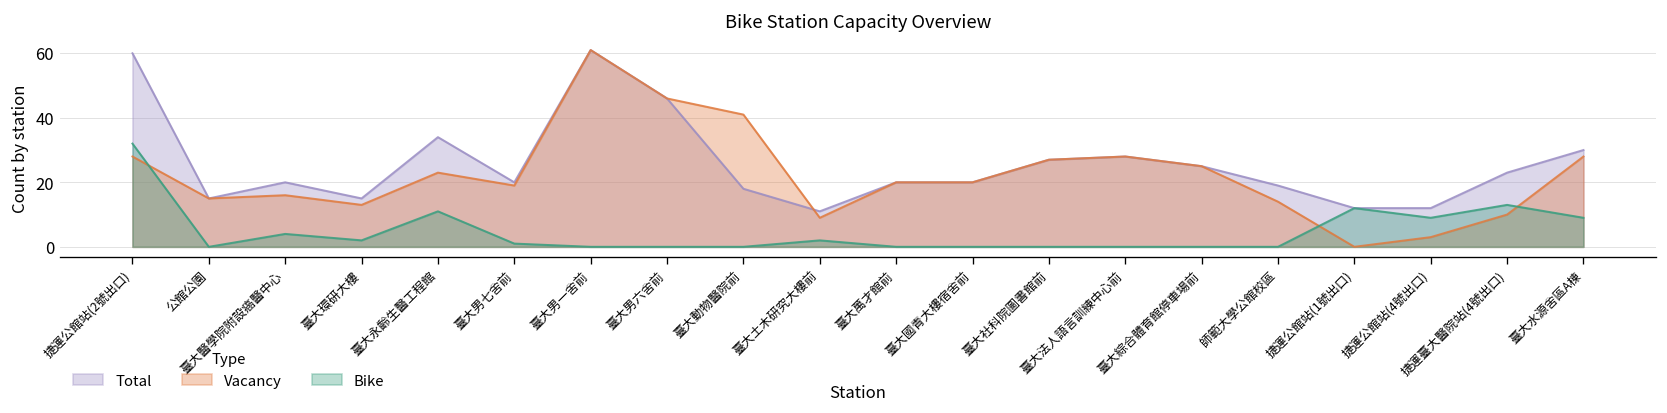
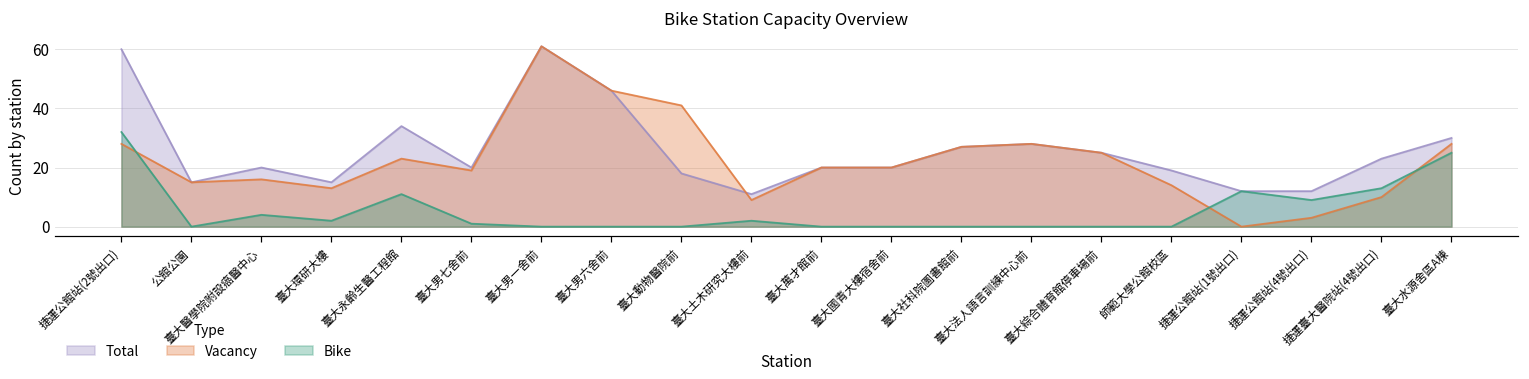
  {
    "Total": {
      "捷運公館站(2號出口)": 60,
      "臺大醫學院附設癌醫中心": 20,
      "臺大環研大樓": 15,
      "臺大永齡生醫工程館": 34,
      "臺大男七舍前": 20,
      "臺大動物醫院前": 18,
      "臺大土木研究大樓前": 11,
      "師範大學公館校區": 19,
      "捷運公館站(4號出口)": 12,
      "捷運臺大醫院站(4號出口)": 23,
      "臺大水源舍區A棟": 30
    },
    "Vacancy": {
      "捷運公館站(2號出口)": 28,
      "臺大醫學院附設癌醫中心": 16,
      "臺大環研大樓": 13,
      "臺大永齡生醫工程館": 23,
      "臺大男七舍前": 19,
      "臺大動物醫院前": 41,
      "臺大土木研究大樓前": 9,
      "師範大學公館校區": 14,
      "捷運公館站(1號出口)": 0,
      "捷運公館站(4號出口)": 3,
      "捷運臺大醫院站(4號出口)": 10,
      "臺大水源舍區A棟": 28
    },
    "Bike": {
      "捷運公館站(2號出口)": 32,
      "公館公園": 0,
      "臺大醫學院附設癌醫中心": 4,
      "臺大環研大樓": 2,
      "臺大永齡生醫工程館": 11,
      "臺大男七舍前": 1,
      "臺大男一舍前": 0,
      "臺大男六舍前": 0,
      "臺大動物醫院前": 0,
      "臺大土木研究大樓前": 2,
      "臺大萬才館前": 0,
      "臺大國青大樓宿舍前": 0,
      "臺大社科院圖書館前": 0,
      "臺大法人語言訓練中心前": 0,
      "臺大綜合體育館停車場前": 0,
      "師範大學公館校區": 0,
      "捷運公館站(4號出口)": 9,
      "捷運臺大醫院站(4號出口)": 13,
-     "臺大水源舍區A棟": 9
+     "臺大水源舍區A棟": 25
    }
  }
